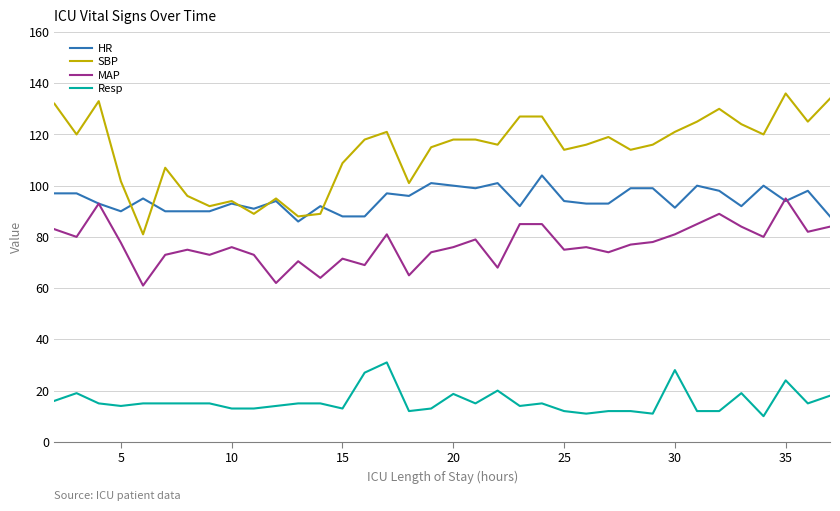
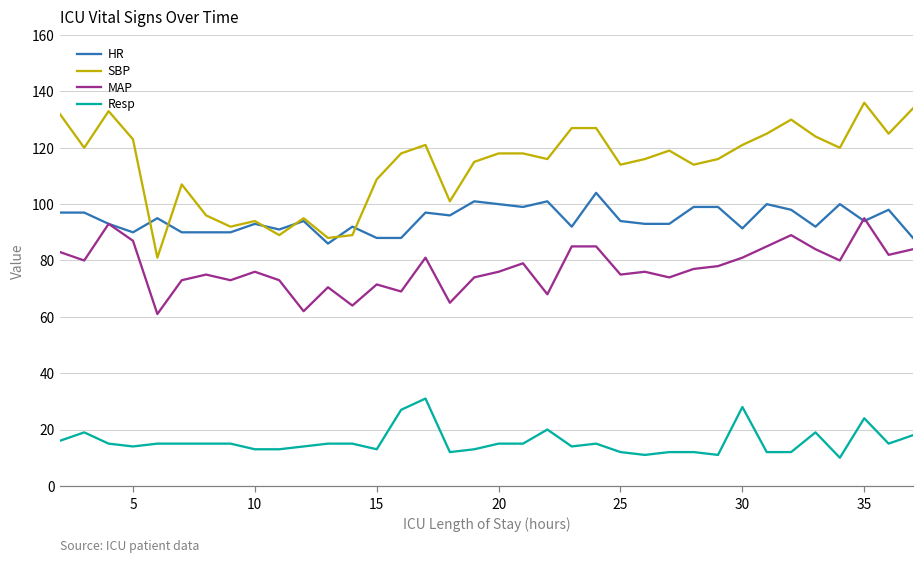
  {
    "HR": {
      "5": 90,
      "15": 88,
      "20": 100,
      "25": 94,
      "30": 91,
      "35": 94
    },
    "SBP": {
-     "5": 102,
+     "5": 123,
      "15": 109,
      "20": 118,
      "25": 114,
      "30": 121,
      "35": 136
    },
    "MAP": {
-     "5": 78,
+     "5": 87,
      "10": 76,
      "15": 72,
      "20": 76,
      "25": 75,
      "30": 81,
      "35": 95
    },
    "Resp": {
      "5": 14,
      "10": 13,
      "15": 13,
-     "20": 19,
+     "20": 15,
      "25": 12,
      "30": 28,
      "35": 24
    }
  }
